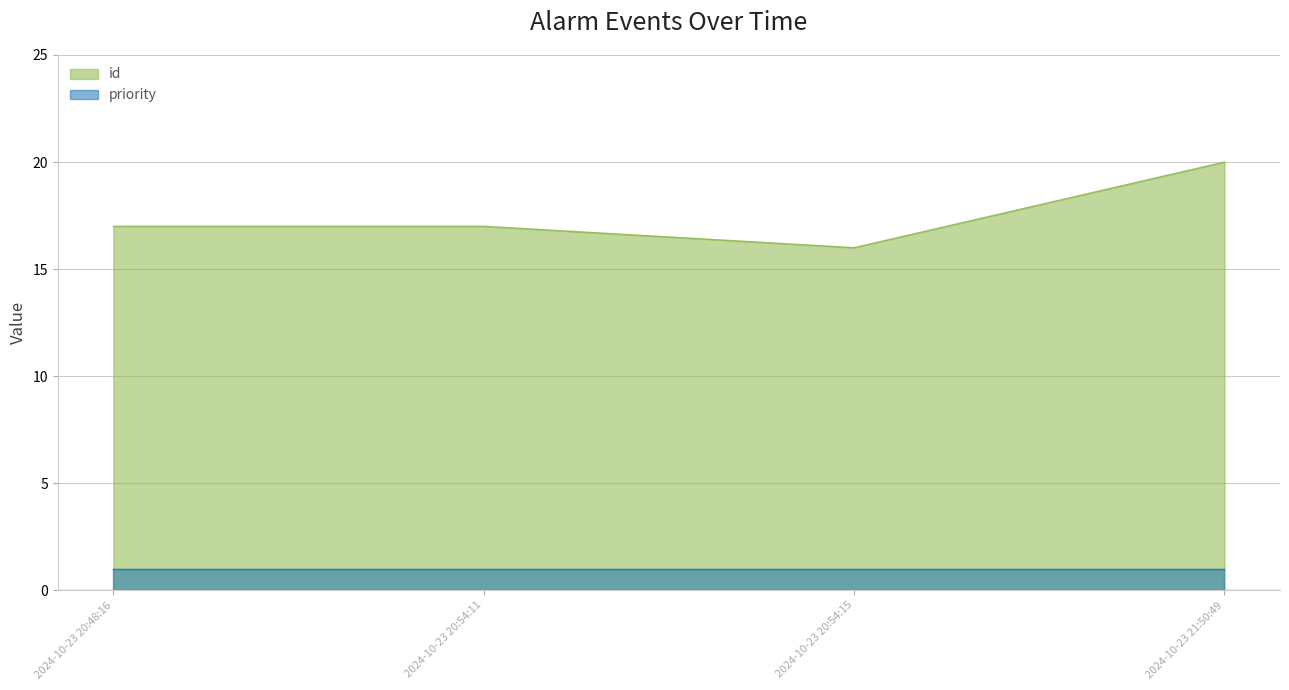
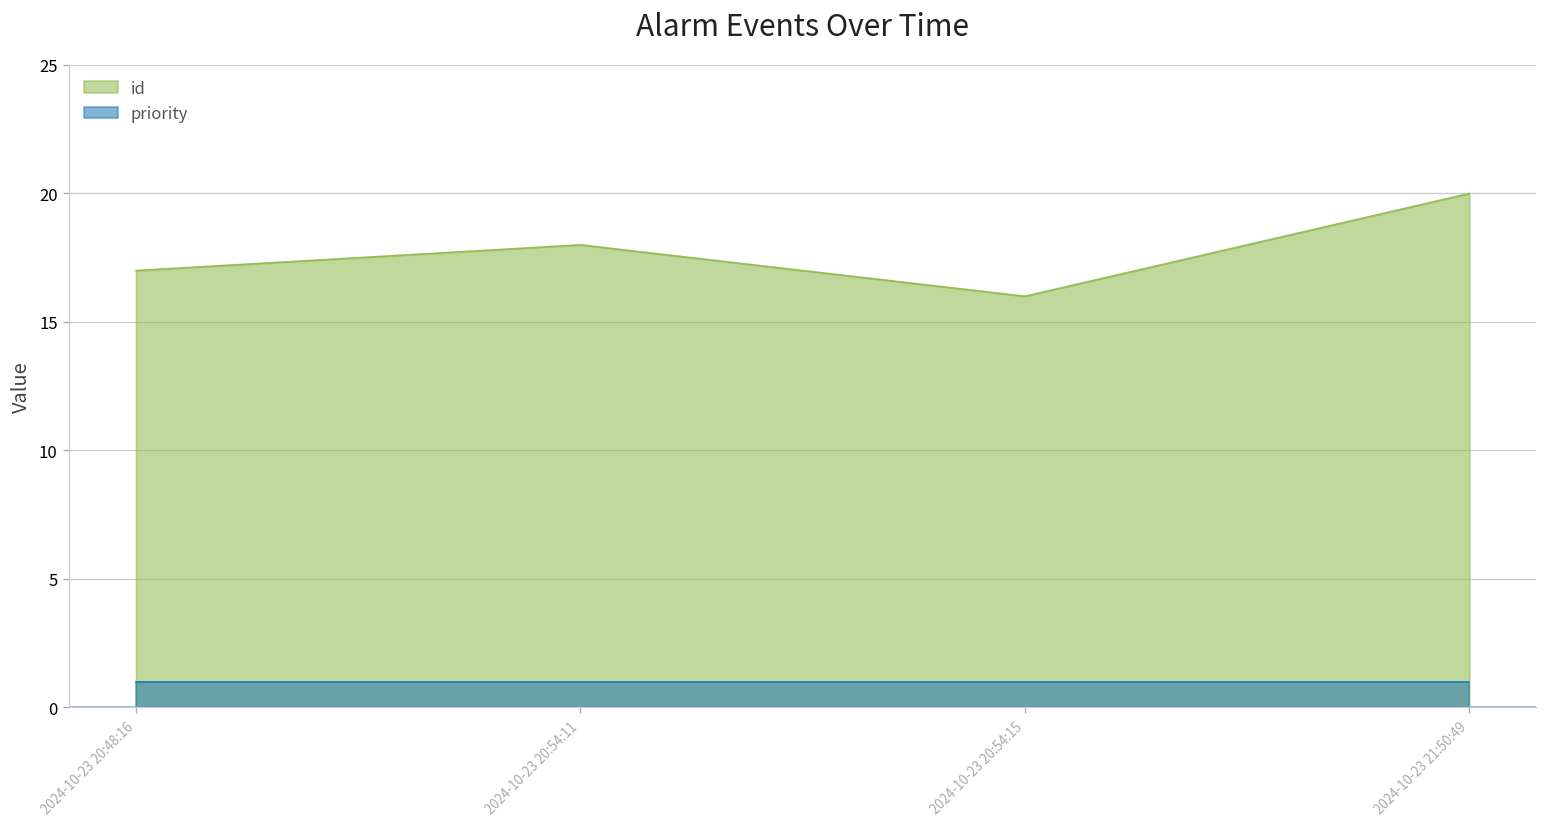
  {
    "id": {
      "2024-10-23 20:48:16": 17,
-     "2024-10-23 20:54:11": 17,
+     "2024-10-23 20:54:11": 18,
      "2024-10-23 20:54:15": 16,
      "2024-10-23 21:50:49": 20
    },
    "priority": {
      "2024-10-23 20:48:16": 1,
      "2024-10-23 20:54:11": 1,
      "2024-10-23 20:54:15": 1,
      "2024-10-23 21:50:49": 1
    }
  }
